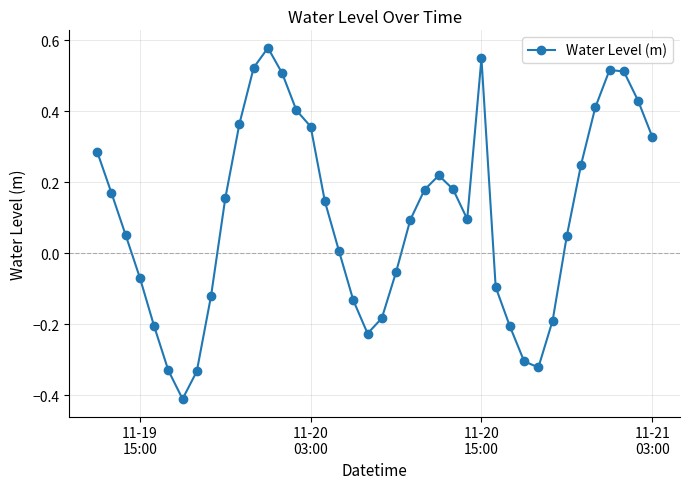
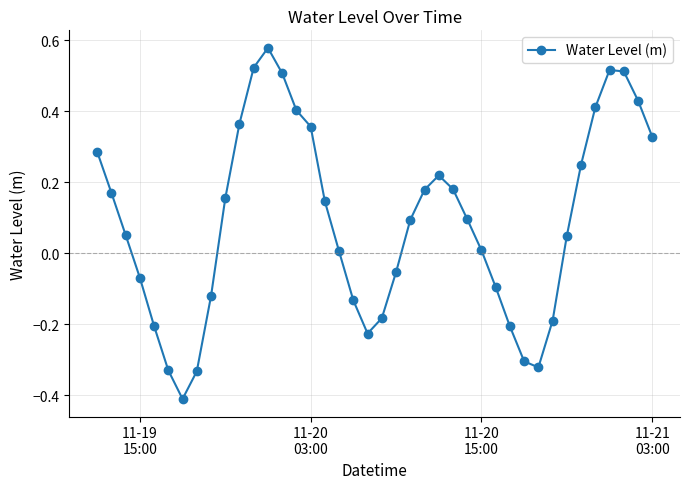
  {
    "11-19 15:00": -0.07,
    "11-20 03:00": 0.36,
-   "11-20 15:00": 0.55,
+   "11-20 15:00": 0.01,
    "11-21 03:00": 0.33
  }
